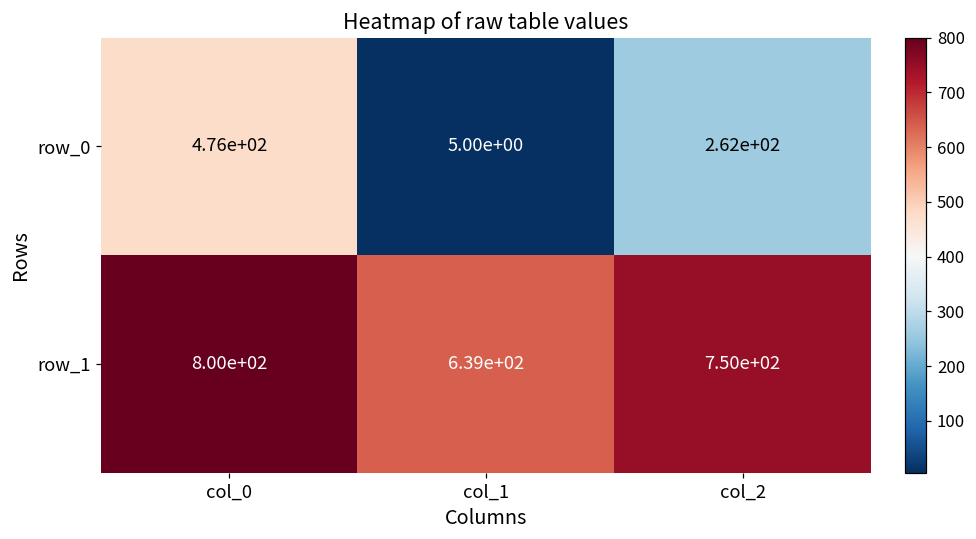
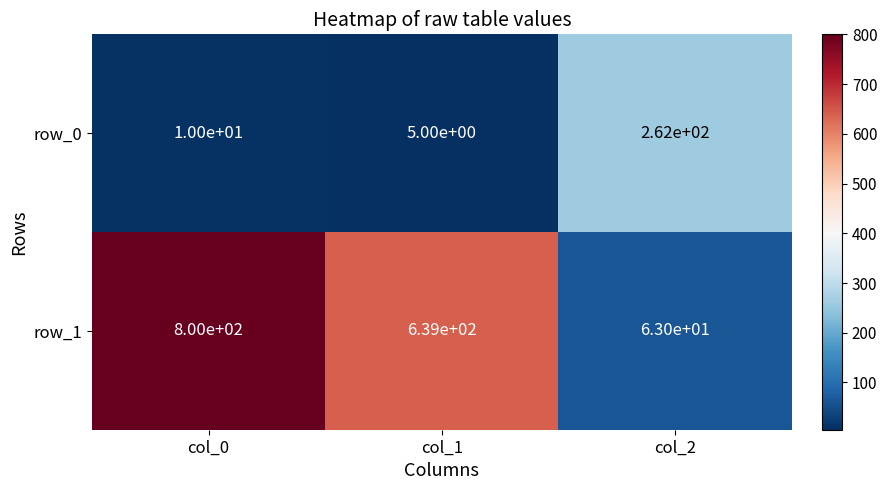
  {
    "row_0": {
-     "col_0": "4.76e+02",
+     "col_0": "1.00e+01",
      "col_1": "5.00e+00",
      "col_2": "2.62e+02"
    },
    "row_1": {
      "col_0": "8.00e+02",
      "col_1": "6.39e+02",
-     "col_2": "7.50e+02"
+     "col_2": "6.30e+01"
    }
  }
